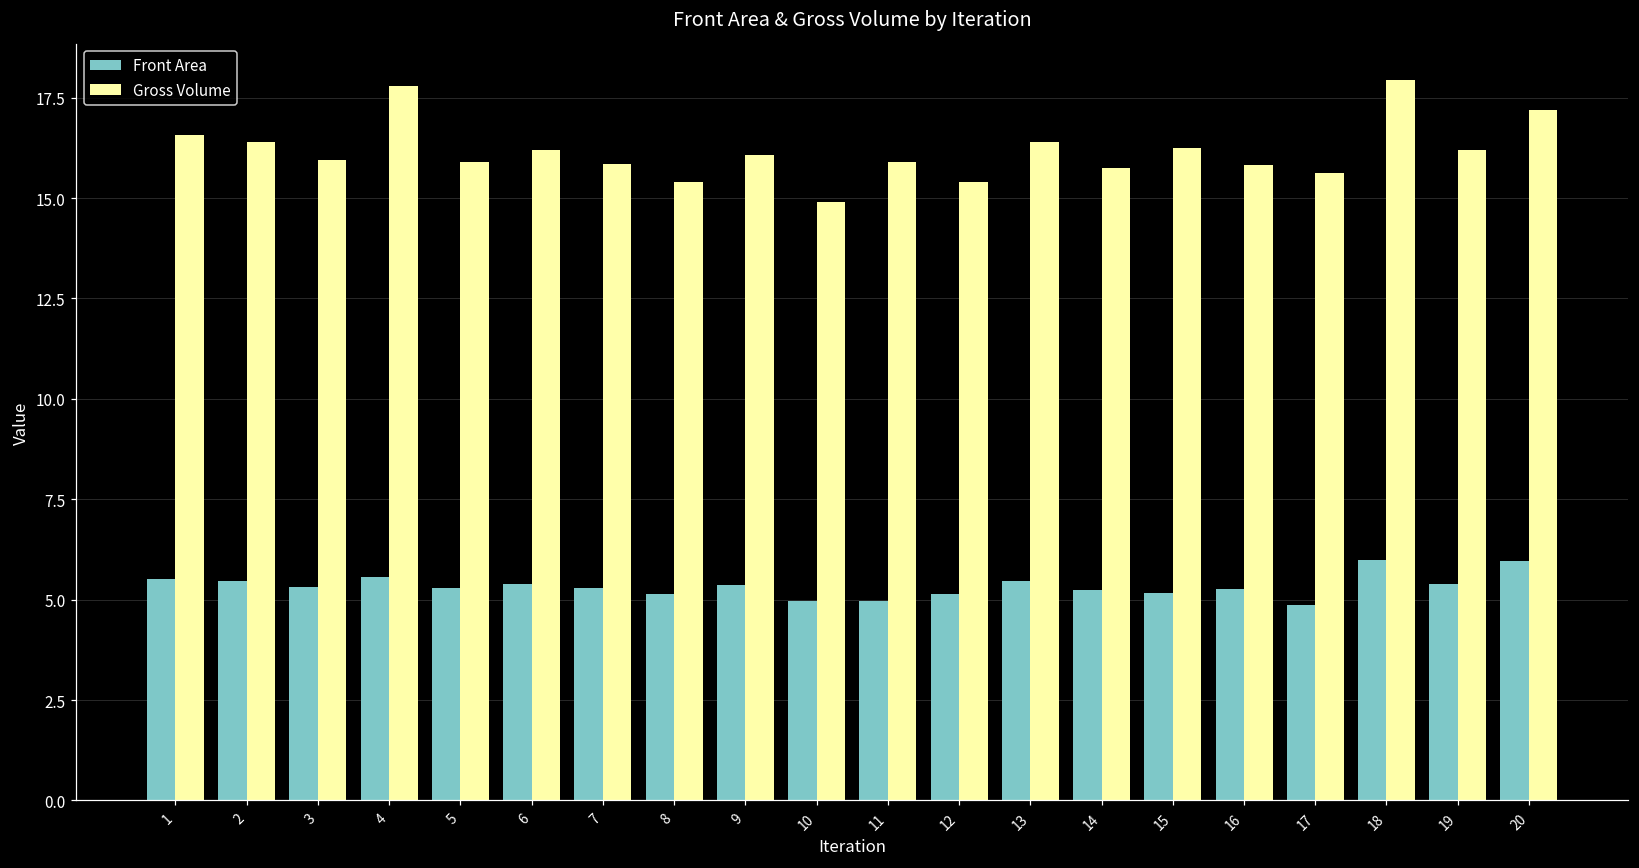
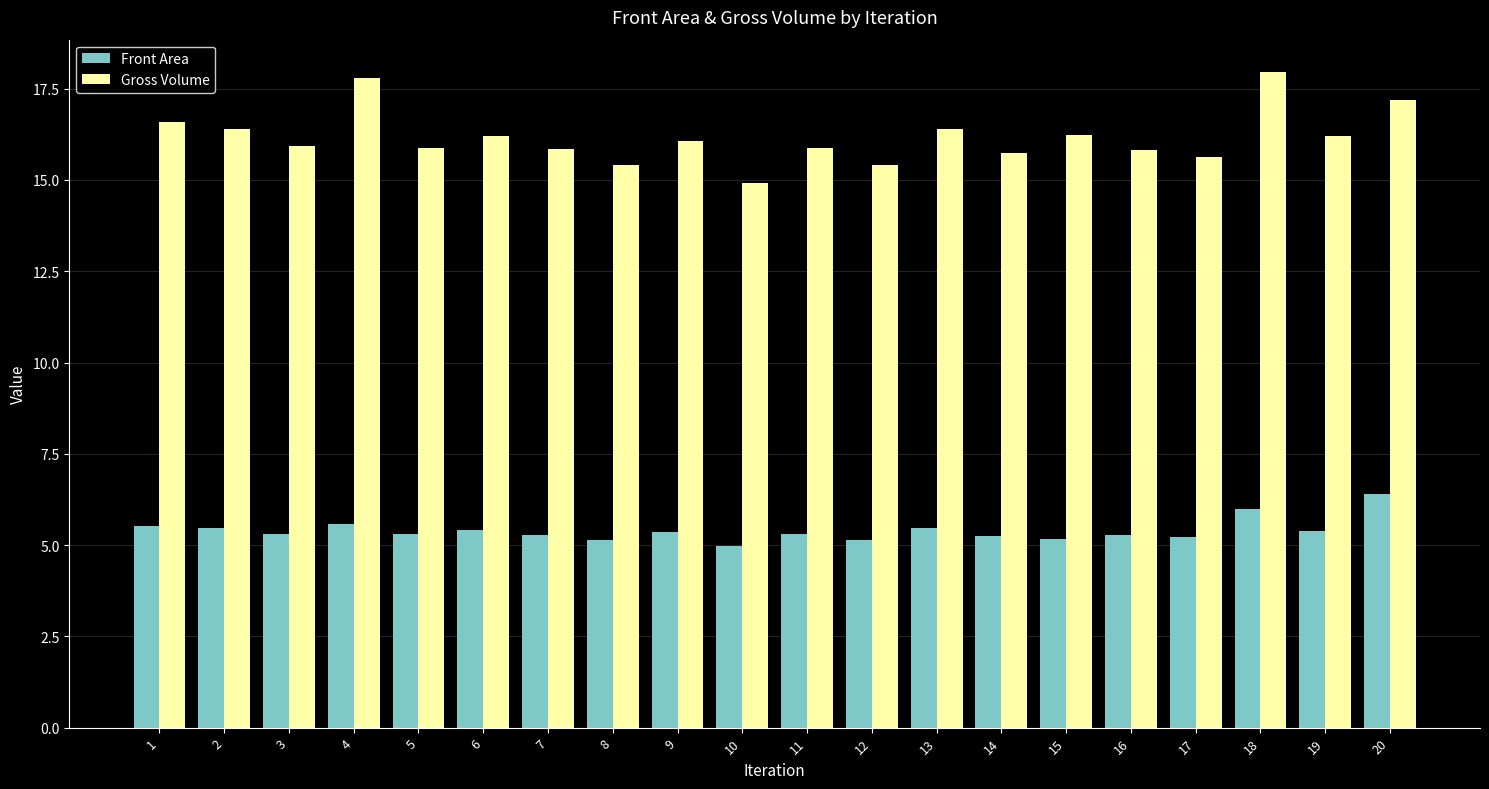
  {
    "Front Area": {
      "1": 5.5,
      "2": 5.5,
      "3": 5.3,
      "4": 5.6,
      "5": 5.3,
      "6": 5.4,
      "7": 5.3,
      "8": 5.1,
      "9": 5.4,
      "10": 5.0,
-     "11": 5.0,
+     "11": 5.3,
      "12": 5.1,
      "13": 5.5,
      "14": 5.2,
      "15": 5.2,
      "16": 5.3,
-     "17": 4.9,
+     "17": 5.2,
      "18": 6.0,
      "19": 5.4,
-     "20": 6.0
+     "20": 6.4
    },
    "Gross Volume": {
      "1": 16.6,
      "2": 16.4,
      "3": 15.9,
      "4": 17.8,
      "5": 15.9,
      "6": 16.2,
      "7": 15.8,
      "8": 15.4,
      "9": 16.1,
      "10": 14.9,
      "11": 15.9,
      "12": 15.4,
      "13": 16.4,
      "14": 15.7,
      "15": 16.2,
      "16": 15.8,
      "17": 15.6,
      "18": 17.9,
      "19": 16.2,
      "20": 17.2
    }
  }
